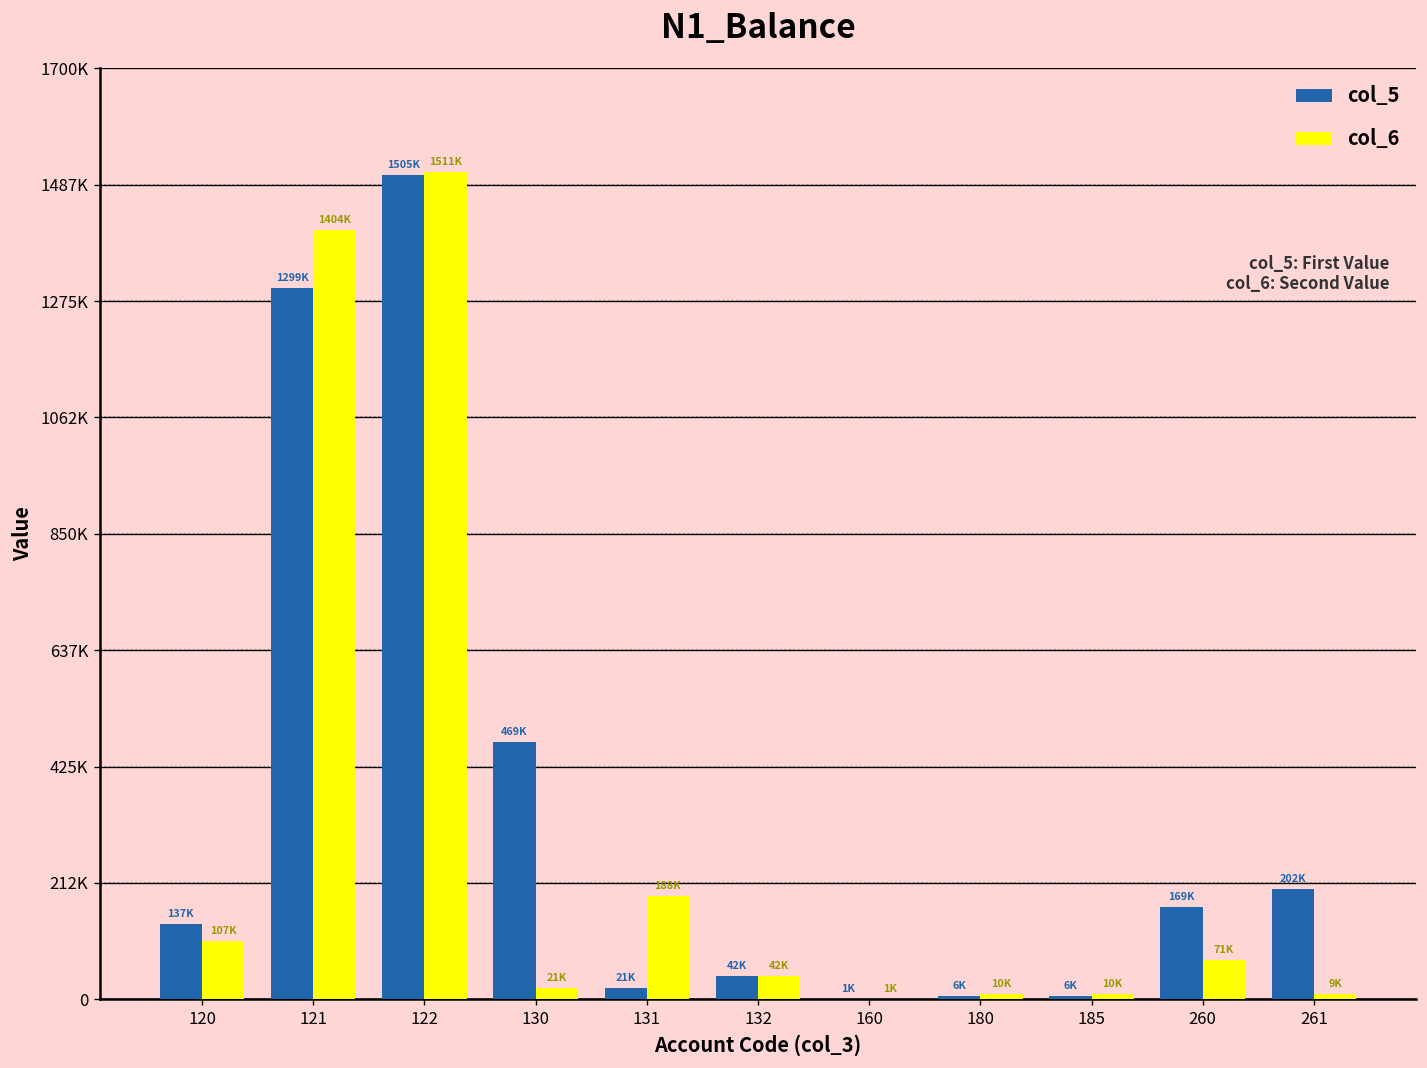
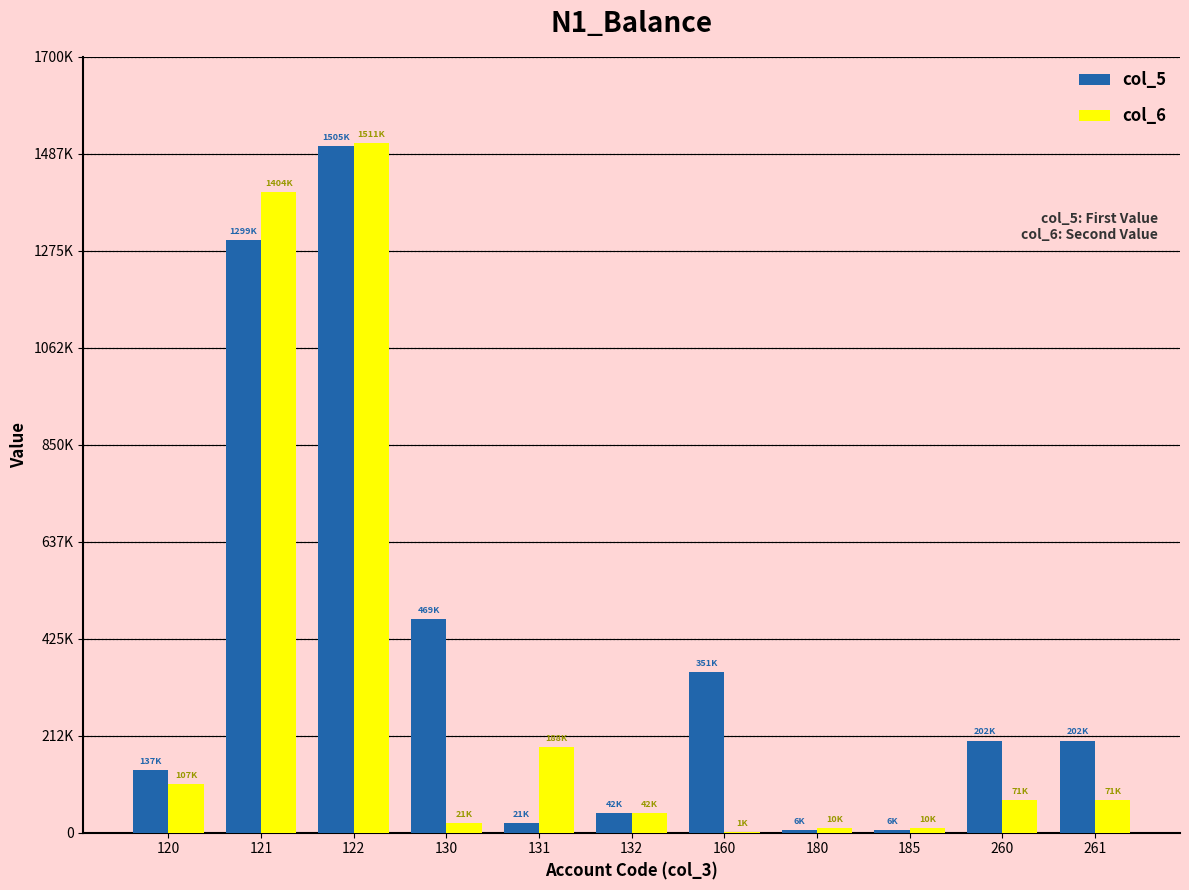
  {
    "col_5": {
      "120": "137K",
      "121": "1299K",
      "122": "1505K",
      "130": "469K",
      "131": "21K",
      "132": "42K",
-     "160": "1K",
+     "160": "351K",
      "180": "6K",
      "185": "6K",
-     "260": "169K",
+     "260": "202K",
      "261": "202K"
    },
    "col_6": {
      "120": "107K",
      "121": "1404K",
      "122": "1511K",
      "130": "21K",
      "131": "188K",
      "132": "42K",
      "160": "1K",
      "180": "10K",
      "185": "10K",
      "260": "71K",
-     "261": "9K"
+     "261": "71K"
    }
  }
